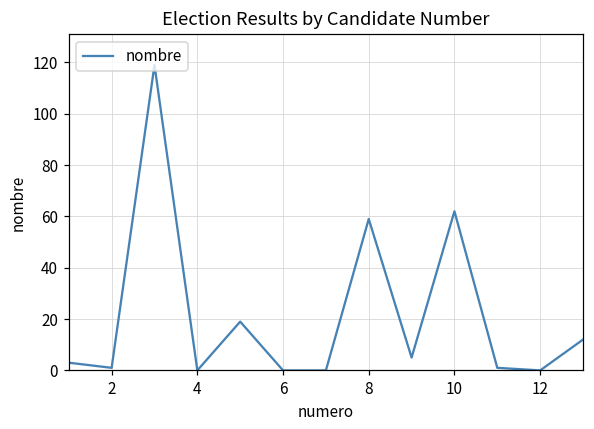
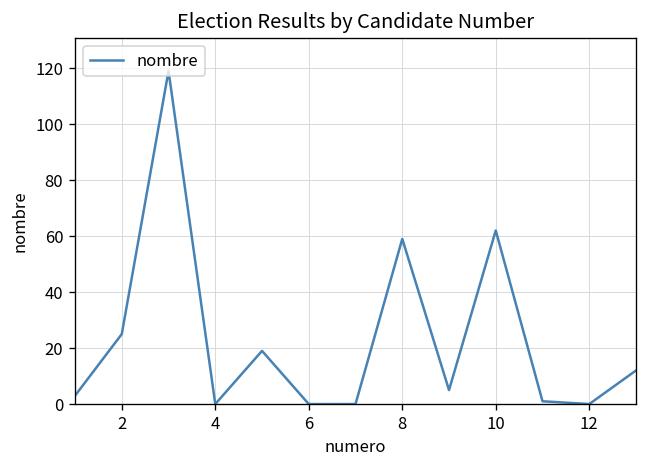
  {
-   "2": 1,
+   "2": 25,
    "4": 0,
    "6": 0,
    "8": 59,
    "10": 62,
    "12": 0
  }
